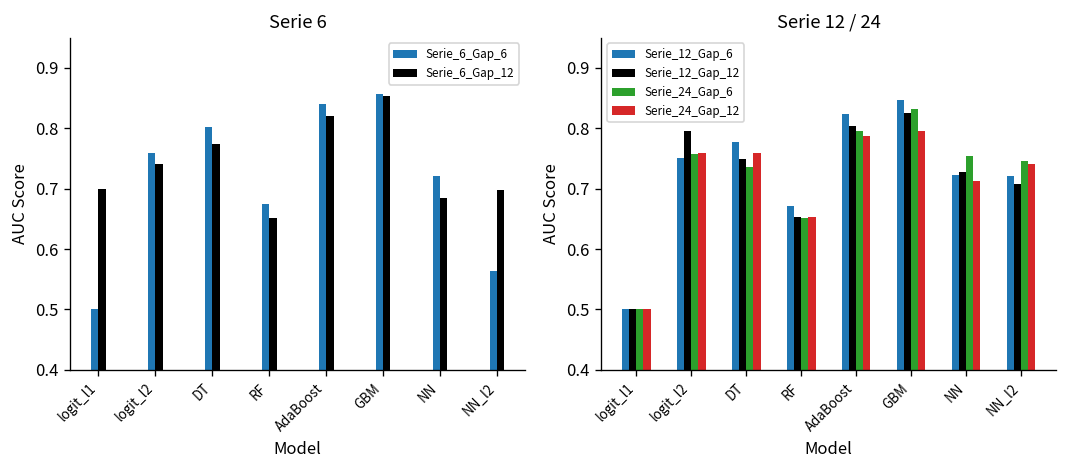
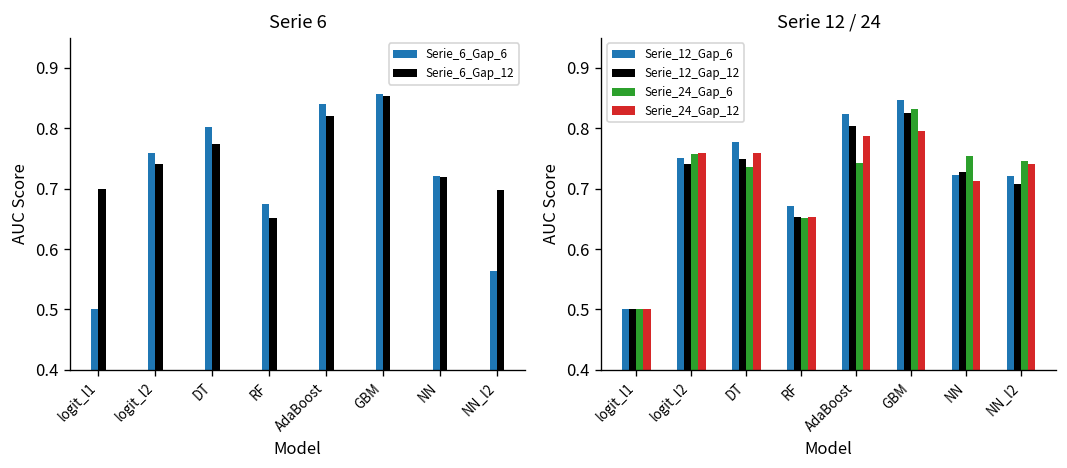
  {
    "Serie 6": {
      "Serie_6_Gap_6": {
        "logit_l1": 0.50,
        "logit_l2": 0.76,
        "DT": 0.80,
        "RF": 0.68,
        "AdaBoost": 0.84,
        "GBM": 0.86,
        "NN": 0.72,
        "NN_l2": 0.56
      },
      "Serie_6_Gap_12": {
        "logit_l1": 0.70,
        "logit_l2": 0.74,
        "DT": 0.77,
        "RF": 0.65,
        "AdaBoost": 0.82,
        "GBM": 0.85,
-       "NN": 0.68,
+       "NN": 0.72,
        "NN_l2": 0.70
      }
    },
    "Serie 12 / 24": {
      "Serie_12_Gap_6": {
        "logit_l1": 0.50,
        "logit_l2": 0.75,
        "DT": 0.78,
        "RF": 0.67,
        "AdaBoost": 0.82,
        "GBM": 0.85,
        "NN": 0.72,
        "NN_l2": 0.72
      },
      "Serie_12_Gap_12": {
        "logit_l1": 0.50,
-       "logit_l2": 0.79,
+       "logit_l2": 0.74,
        "DT": 0.75,
        "RF": 0.65,
        "AdaBoost": 0.80,
        "GBM": 0.83,
        "NN": 0.73,
        "NN_l2": 0.71
      },
      "Serie_24_Gap_6": {
        "logit_l1": 0.50,
        "logit_l2": 0.76,
        "DT": 0.74,
        "RF": 0.65,
-       "AdaBoost": 0.80,
+       "AdaBoost": 0.74,
        "GBM": 0.83,
        "NN": 0.75,
        "NN_l2": 0.75
      },
      "Serie_24_Gap_12": {
        "logit_l1": 0.50,
        "logit_l2": 0.76,
        "DT": 0.76,
        "RF": 0.65,
        "AdaBoost": 0.79,
        "GBM": 0.79,
        "NN": 0.71,
        "NN_l2": 0.74
      }
    }
  }
